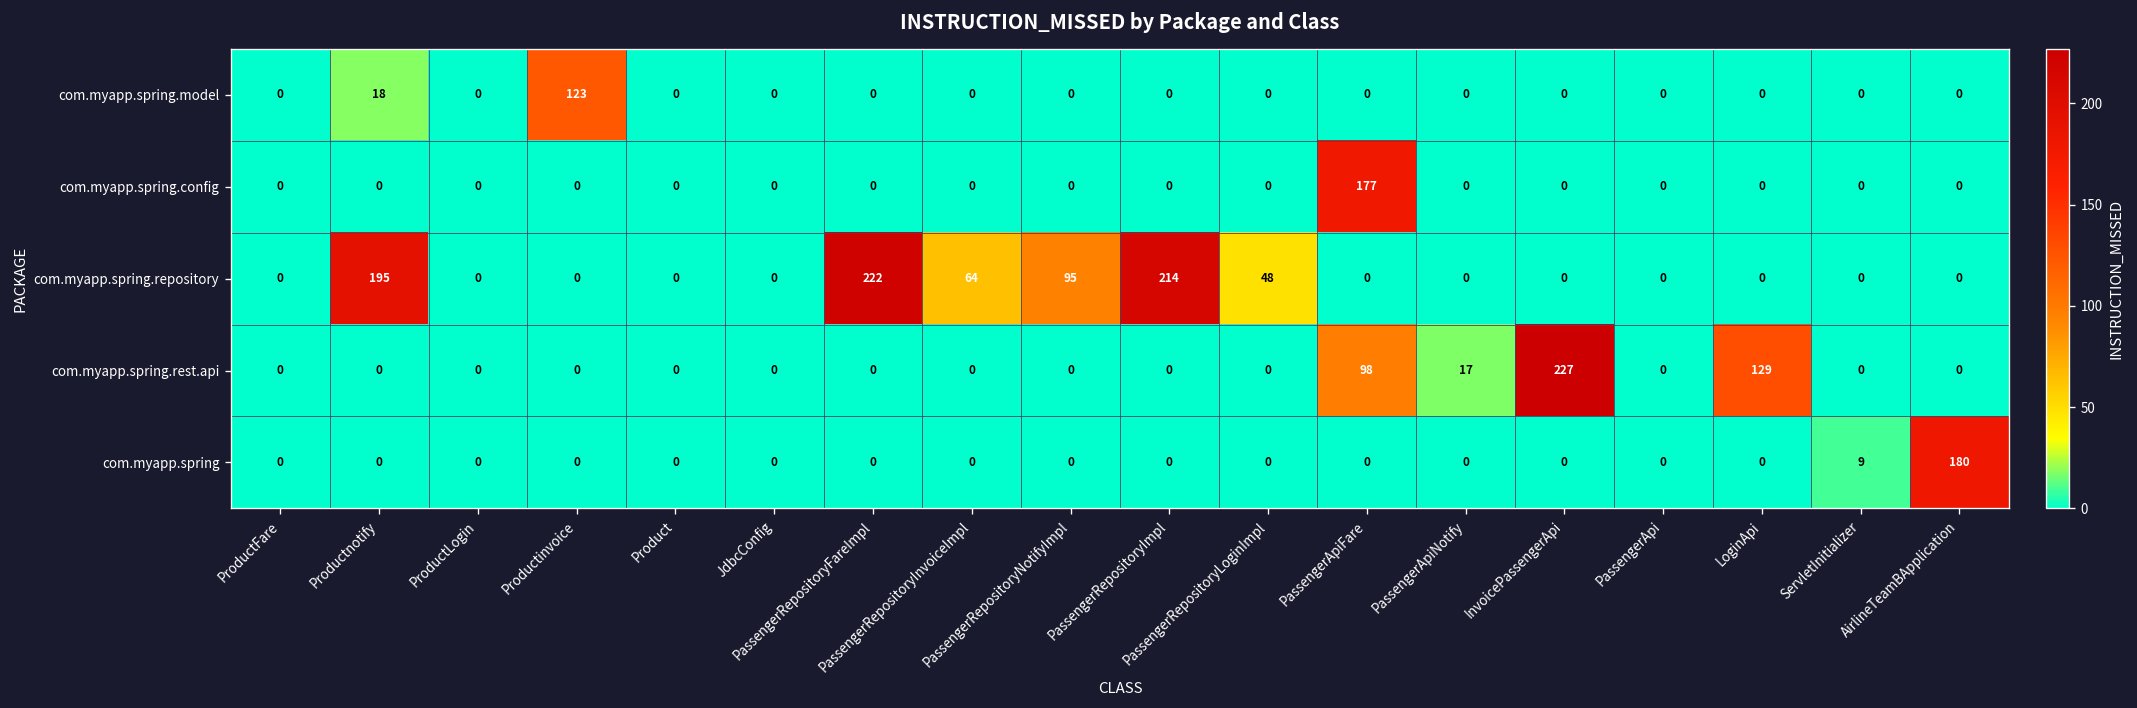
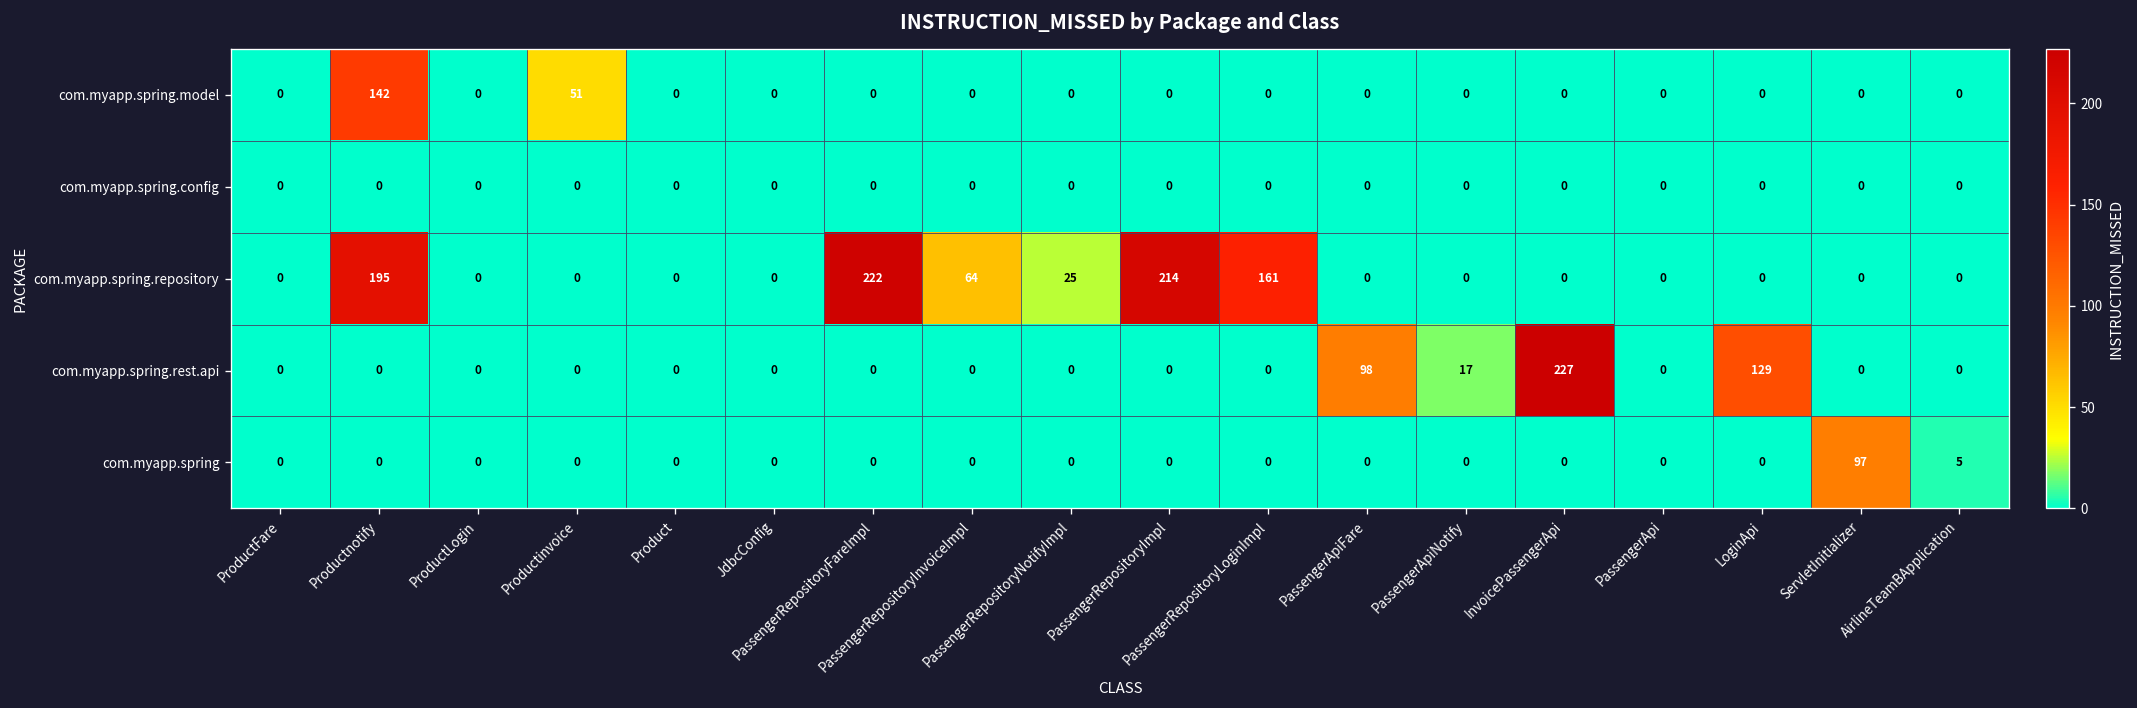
  {
    "com.myapp.spring.model": {
      "ProductFare": 0,
-     "Productnotify": 18,
+     "Productnotify": 142,
      "ProductLogin": 0,
-     "Productinvoice": 123,
+     "Productinvoice": 51,
      "Product": 0,
      "JdbcConfig": 0,
      "PassengerRepositoryFareImpl": 0,
      "PassengerRepositoryInvoiceImpl": 0,
      "PassengerRepositoryNotifyImpl": 0,
      "PassengerRepositoryImpl": 0,
      "PassengerRepositoryLoginImpl": 0,
      "PassengerApiFare": 0,
      "PassengerApiNotify": 0,
      "InvoicePassengerApi": 0,
      "PassengerApi": 0,
      "LoginApi": 0,
      "ServletInitializer": 0,
      "AirlineTeamBApplication": 0
    },
    "com.myapp.spring.config": {
      "ProductFare": 0,
      "Productnotify": 0,
      "ProductLogin": 0,
      "Productinvoice": 0,
      "Product": 0,
      "JdbcConfig": 0,
      "PassengerRepositoryFareImpl": 0,
      "PassengerRepositoryInvoiceImpl": 0,
      "PassengerRepositoryNotifyImpl": 0,
      "PassengerRepositoryImpl": 0,
      "PassengerRepositoryLoginImpl": 0,
-     "PassengerApiFare": 177,
+     "PassengerApiFare": 0,
      "PassengerApiNotify": 0,
      "InvoicePassengerApi": 0,
      "PassengerApi": 0,
      "LoginApi": 0,
      "ServletInitializer": 0,
      "AirlineTeamBApplication": 0
    },
    "com.myapp.spring.repository": {
      "ProductFare": 0,
      "Productnotify": 195,
      "ProductLogin": 0,
      "Productinvoice": 0,
      "Product": 0,
      "JdbcConfig": 0,
      "PassengerRepositoryFareImpl": 222,
      "PassengerRepositoryInvoiceImpl": 64,
-     "PassengerRepositoryNotifyImpl": 95,
+     "PassengerRepositoryNotifyImpl": 25,
      "PassengerRepositoryImpl": 214,
-     "PassengerRepositoryLoginImpl": 48,
+     "PassengerRepositoryLoginImpl": 161,
      "PassengerApiFare": 0,
      "PassengerApiNotify": 0,
      "InvoicePassengerApi": 0,
      "PassengerApi": 0,
      "LoginApi": 0,
      "ServletInitializer": 0,
      "AirlineTeamBApplication": 0
    },
    "com.myapp.spring.rest.api": {
      "ProductFare": 0,
      "Productnotify": 0,
      "ProductLogin": 0,
      "Productinvoice": 0,
      "Product": 0,
      "JdbcConfig": 0,
      "PassengerRepositoryFareImpl": 0,
      "PassengerRepositoryInvoiceImpl": 0,
      "PassengerRepositoryNotifyImpl": 0,
      "PassengerRepositoryImpl": 0,
      "PassengerRepositoryLoginImpl": 0,
      "PassengerApiFare": 98,
      "PassengerApiNotify": 17,
      "InvoicePassengerApi": 227,
      "PassengerApi": 0,
      "LoginApi": 129,
      "ServletInitializer": 0,
      "AirlineTeamBApplication": 0
    },
    "com.myapp.spring": {
      "ProductFare": 0,
      "Productnotify": 0,
      "ProductLogin": 0,
      "Productinvoice": 0,
      "Product": 0,
      "JdbcConfig": 0,
      "PassengerRepositoryFareImpl": 0,
      "PassengerRepositoryInvoiceImpl": 0,
      "PassengerRepositoryNotifyImpl": 0,
      "PassengerRepositoryImpl": 0,
      "PassengerRepositoryLoginImpl": 0,
      "PassengerApiFare": 0,
      "PassengerApiNotify": 0,
      "InvoicePassengerApi": 0,
      "PassengerApi": 0,
      "LoginApi": 0,
-     "ServletInitializer": 9,
-     "AirlineTeamBApplication": 180
+     "ServletInitializer": 97,
+     "AirlineTeamBApplication": 5
    }
  }
